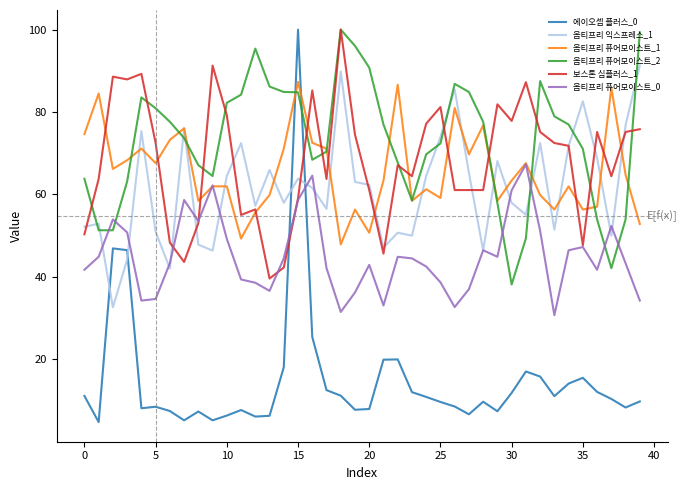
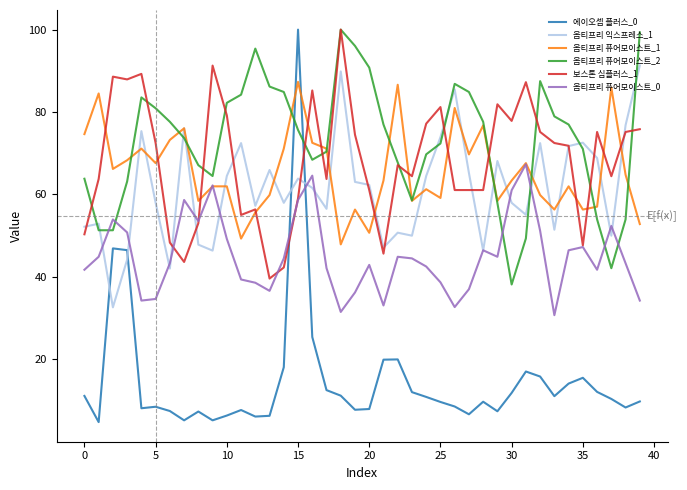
  {
    "에이오셉 플러스_0": {
      "0": 11,
      "5": 8,
      "10": 6,
      "15": 100,
      "20": 8,
      "25": 10,
      "30": 12,
      "35": 16
    },
    "옵티프리 익스프레스_1": {
      "0": 52,
-     "5": 51,
+     "5": 58,
      "10": 64,
      "15": 64,
      "20": 62,
      "25": 74,
      "30": 58,
-     "35": 83
+     "35": 73
    },
    "옵티프리 퓨어모이스트_1": {
      "0": 75,
      "5": 68,
      "10": 62,
      "15": 87,
      "20": 51,
      "25": 59,
      "30": 63,
      "35": 56
    },
    "옵티프리 퓨어모이스트_2": {
      "0": 64,
      "5": 81,
      "10": 82,
-     "15": 85,
+     "15": 76,
      "20": 91,
      "25": 72,
      "30": 38,
      "35": 71
    },
    "보스톤 심플러스_1": {
      "0": 50,
      "5": 72,
      "10": 79,
      "20": 61,
      "25": 81,
      "30": 78
    },
    "옵티프리 퓨어모이스트_0": {
      "0": 42,
      "5": 35,
      "10": 49,
      "20": 43,
      "25": 39,
      "30": 61
    }
  }
